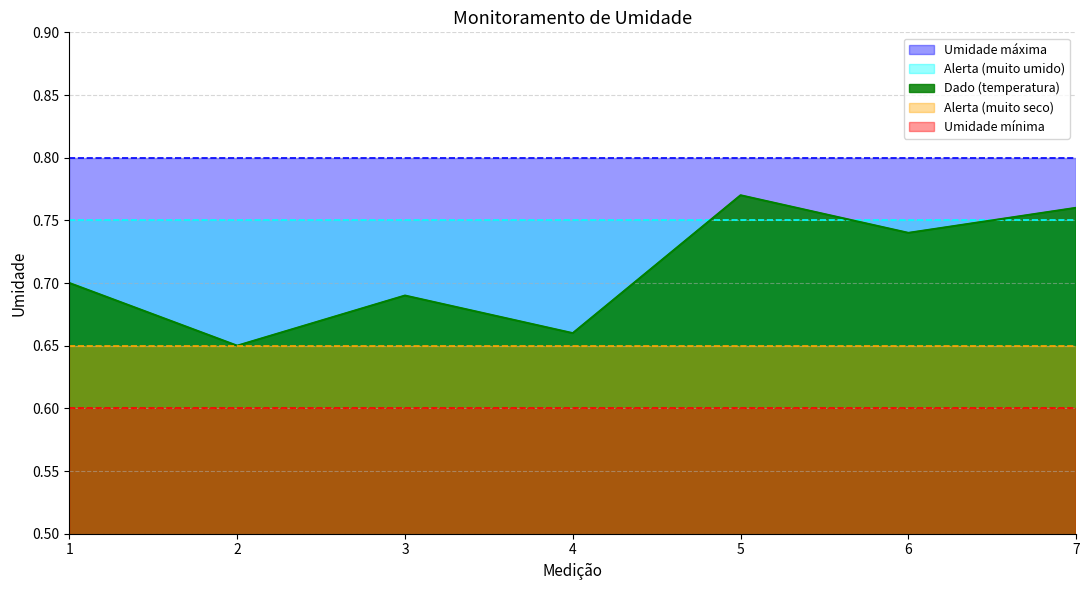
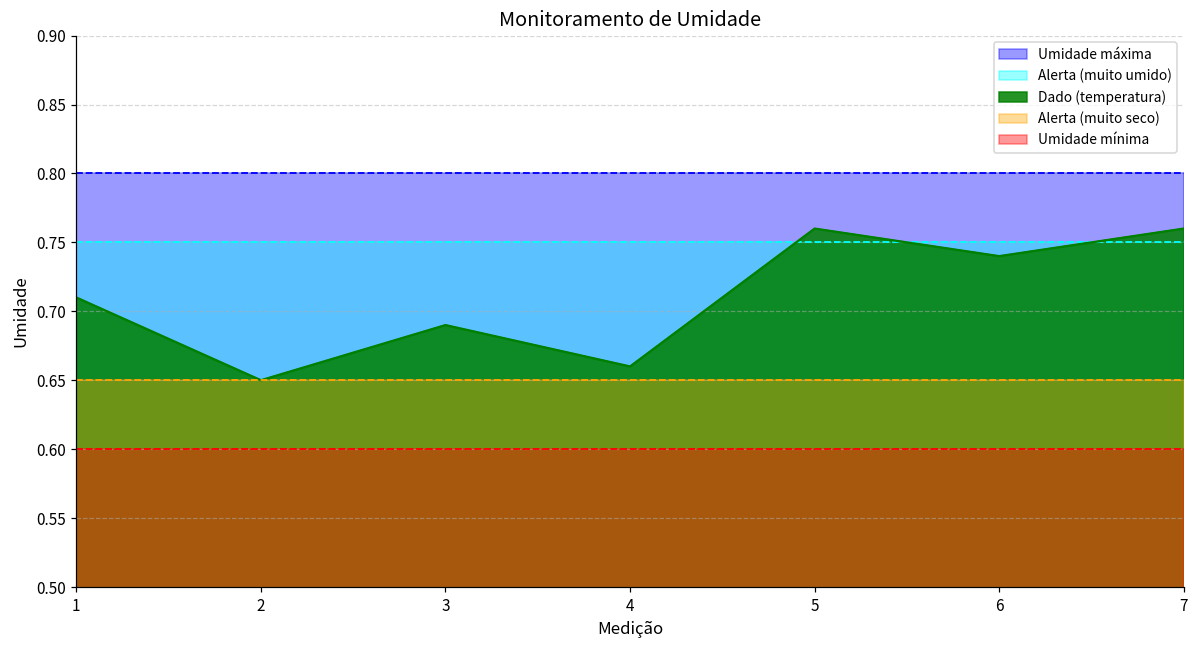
  {
    "Umidade máxima": {
      "1": 0.80,
      "2": 0.80,
      "3": 0.80,
      "4": 0.80,
      "5": 0.80,
      "6": 0.80,
      "7": 0.80
    },
    "Alerta (muito umido)": {
      "1": 0.75,
      "2": 0.75,
      "3": 0.75,
      "4": 0.75,
      "5": 0.75,
      "6": 0.75,
      "7": 0.75
    },
    "Dado (temperatura)": {
-     "1": 0.70,
+     "1": 0.71,
      "3": 0.69,
      "4": 0.66,
-     "5": 0.77,
+     "5": 0.76,
      "6": 0.74,
      "7": 0.76
    },
    "Alerta (muito seco)": {
      "1": 0.65,
      "3": 0.65,
      "4": 0.65,
      "5": 0.65,
      "6": 0.65,
      "7": 0.65
    },
    "Umidade mínima": {
      "1": 0.60,
      "2": 0.60,
      "3": 0.60,
      "4": 0.60,
      "5": 0.60,
      "6": 0.60,
      "7": 0.60
    }
  }
